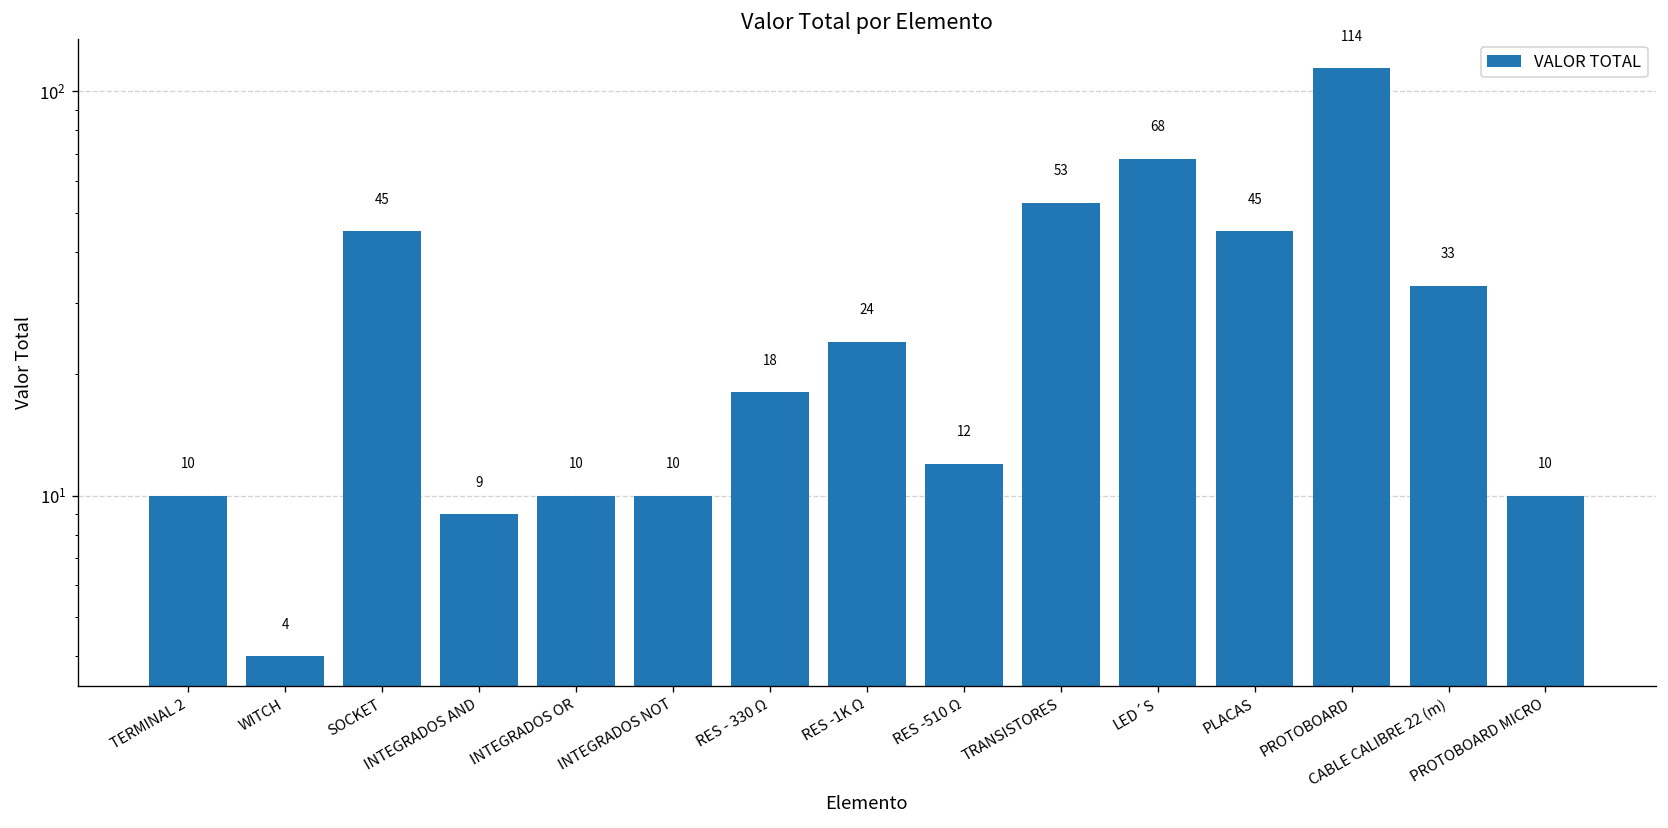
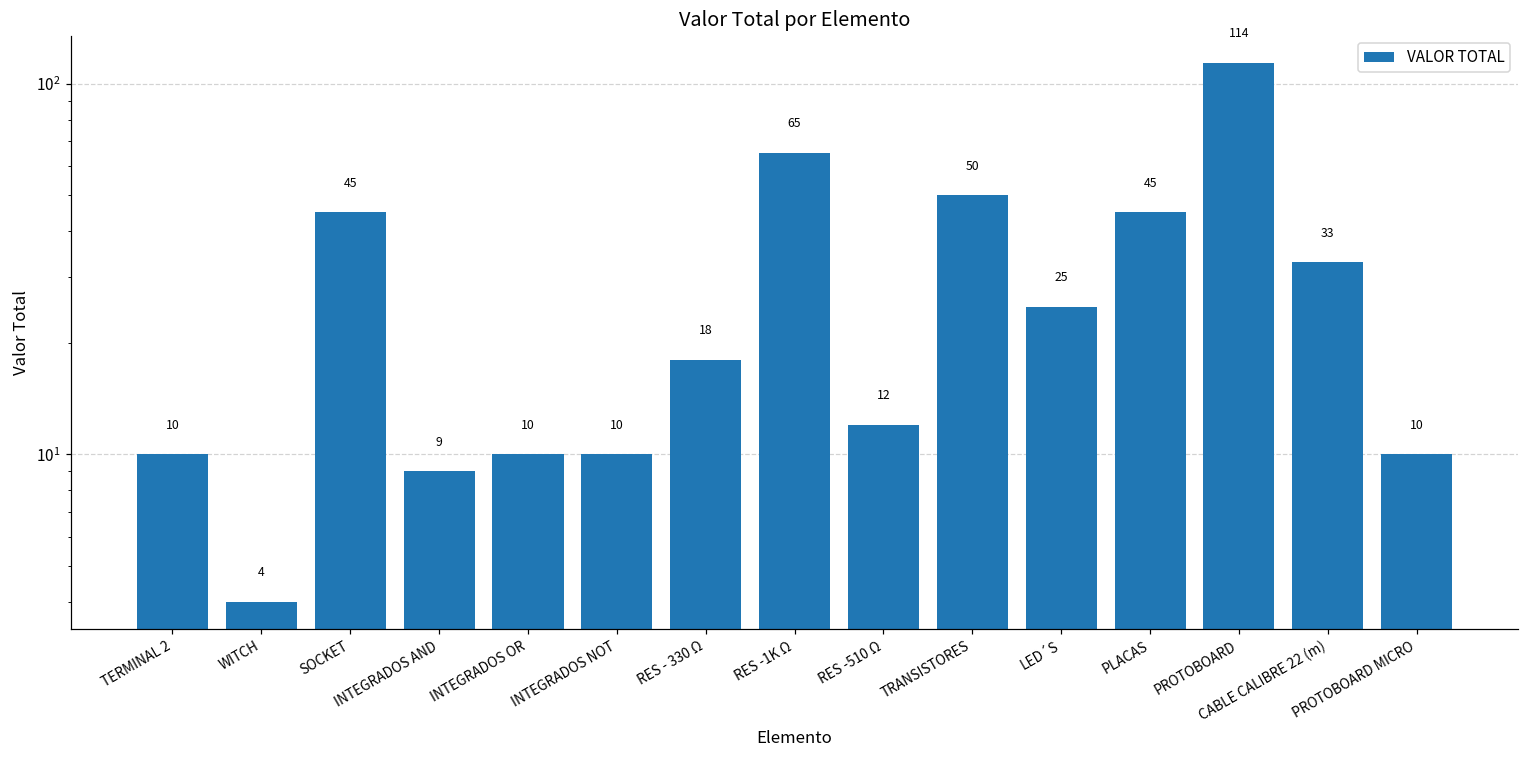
  {
    "TERMINAL 2": 10,
    "WITCH": 4,
    "SOCKET": 45,
    "INTEGRADOS AND": 9,
    "INTEGRADOS OR": 10,
    "INTEGRADOS NOT": 10,
    "RES - 330 Ω": 18,
-   "RES -1K Ω": 24,
+   "RES -1K Ω": 65,
    "RES -510 Ω": 12,
-   "TRANSISTORES": 53,
-   "LED´S": 68,
+   "TRANSISTORES": 50,
+   "LED´S": 25,
    "PLACAS": 45,
    "PROTOBOARD": 114,
    "CABLE CALIBRE 22 (m)": 33,
    "PROTOBOARD MICRO": 10
  }
